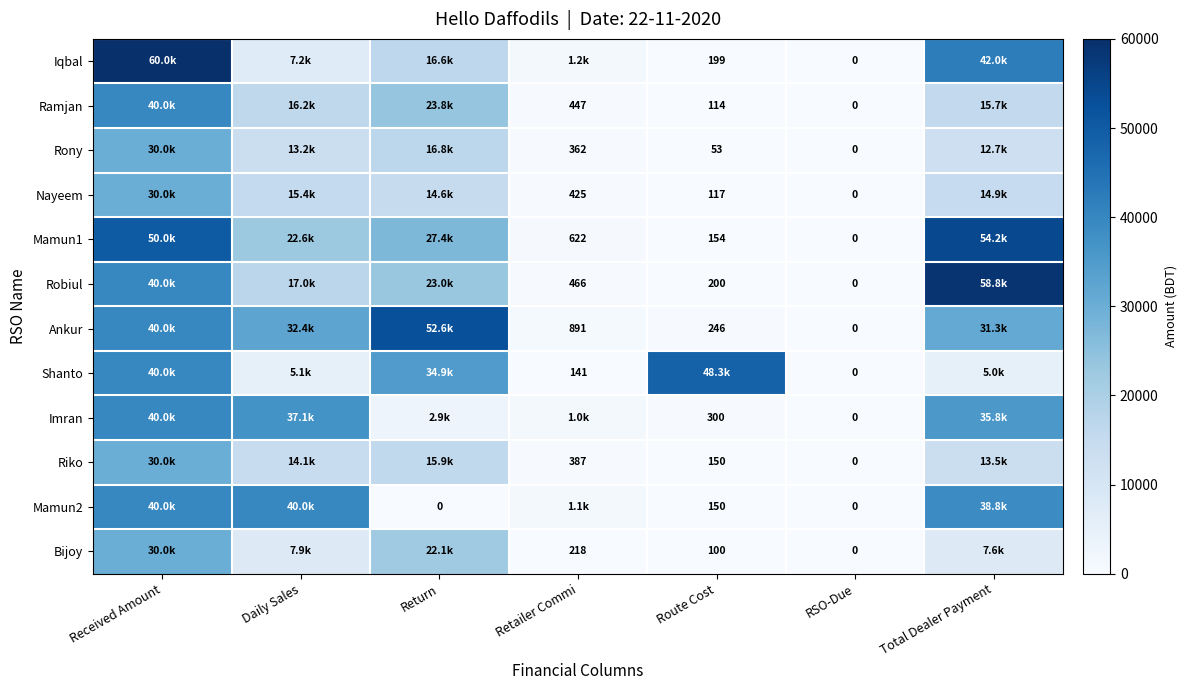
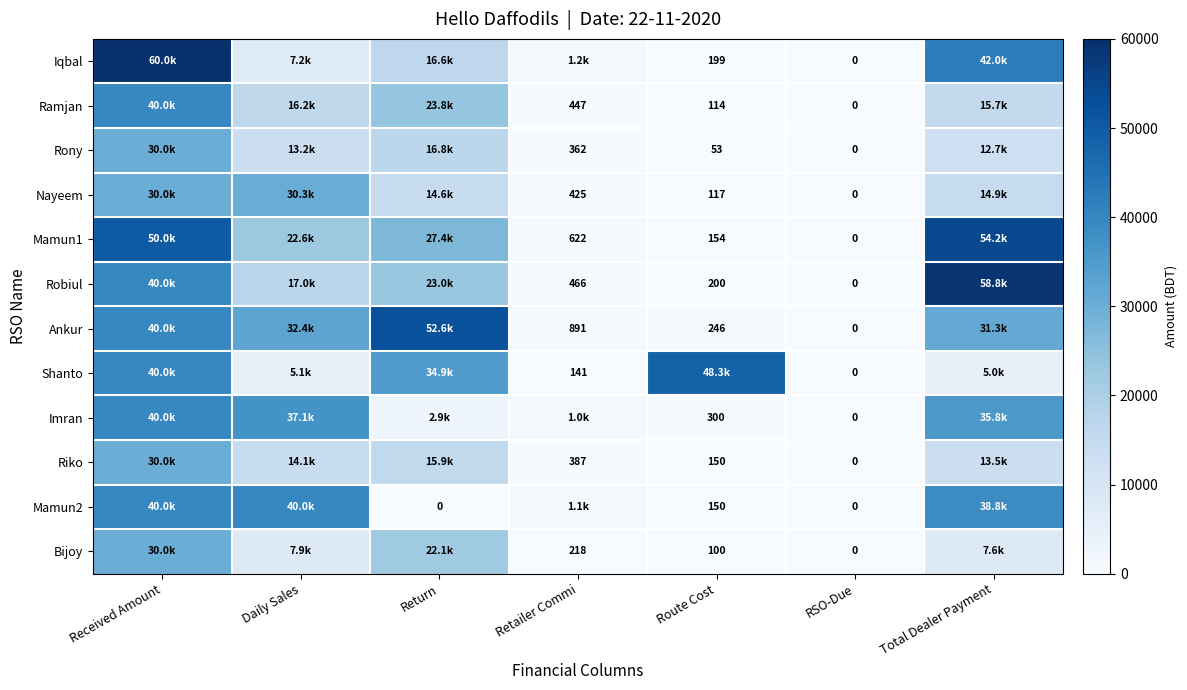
  {
    "Iqbal": {
      "Received Amount": "60.0k",
      "Daily Sales": "7.2k",
      "Return": "16.6k",
      "Retailer Commi": "1.2k",
      "Route Cost": "199",
      "RSO-Due": "0",
      "Total Dealer Payment": "42.0k"
    },
    "Ramjan": {
      "Received Amount": "40.0k",
      "Daily Sales": "16.2k",
      "Return": "23.8k",
      "Retailer Commi": "447",
      "Route Cost": "114",
      "RSO-Due": "0",
      "Total Dealer Payment": "15.7k"
    },
    "Rony": {
      "Received Amount": "30.0k",
      "Daily Sales": "13.2k",
      "Return": "16.8k",
      "Retailer Commi": "362",
      "Route Cost": "53",
      "RSO-Due": "0",
      "Total Dealer Payment": "12.7k"
    },
    "Nayeem": {
      "Received Amount": "30.0k",
-     "Daily Sales": "15.4k",
+     "Daily Sales": "30.3k",
      "Return": "14.6k",
      "Retailer Commi": "425",
      "Route Cost": "117",
      "RSO-Due": "0",
      "Total Dealer Payment": "14.9k"
    },
    "Mamun1": {
      "Received Amount": "50.0k",
      "Daily Sales": "22.6k",
      "Return": "27.4k",
      "Retailer Commi": "622",
      "Route Cost": "154",
      "RSO-Due": "0",
      "Total Dealer Payment": "54.2k"
    },
    "Robiul": {
      "Received Amount": "40.0k",
      "Daily Sales": "17.0k",
      "Return": "23.0k",
      "Retailer Commi": "466",
      "Route Cost": "200",
      "RSO-Due": "0",
      "Total Dealer Payment": "58.8k"
    },
    "Ankur": {
      "Received Amount": "40.0k",
      "Daily Sales": "32.4k",
      "Return": "52.6k",
      "Retailer Commi": "891",
      "Route Cost": "246",
      "RSO-Due": "0",
      "Total Dealer Payment": "31.3k"
    },
    "Shanto": {
      "Received Amount": "40.0k",
      "Daily Sales": "5.1k",
      "Return": "34.9k",
      "Retailer Commi": "141",
      "Route Cost": "48.3k",
      "RSO-Due": "0",
      "Total Dealer Payment": "5.0k"
    },
    "Imran": {
      "Received Amount": "40.0k",
      "Daily Sales": "37.1k",
      "Return": "2.9k",
      "Retailer Commi": "1.0k",
      "Route Cost": "300",
      "RSO-Due": "0",
      "Total Dealer Payment": "35.8k"
    },
    "Riko": {
      "Received Amount": "30.0k",
      "Daily Sales": "14.1k",
      "Return": "15.9k",
      "Retailer Commi": "387",
      "Route Cost": "150",
      "RSO-Due": "0",
      "Total Dealer Payment": "13.5k"
    },
    "Mamun2": {
      "Received Amount": "40.0k",
      "Daily Sales": "40.0k",
      "Return": "0",
      "Retailer Commi": "1.1k",
      "Route Cost": "150",
      "RSO-Due": "0",
      "Total Dealer Payment": "38.8k"
    },
    "Bijoy": {
      "Received Amount": "30.0k",
      "Daily Sales": "7.9k",
      "Return": "22.1k",
      "Retailer Commi": "218",
      "Route Cost": "100",
      "RSO-Due": "0",
      "Total Dealer Payment": "7.6k"
    }
  }
